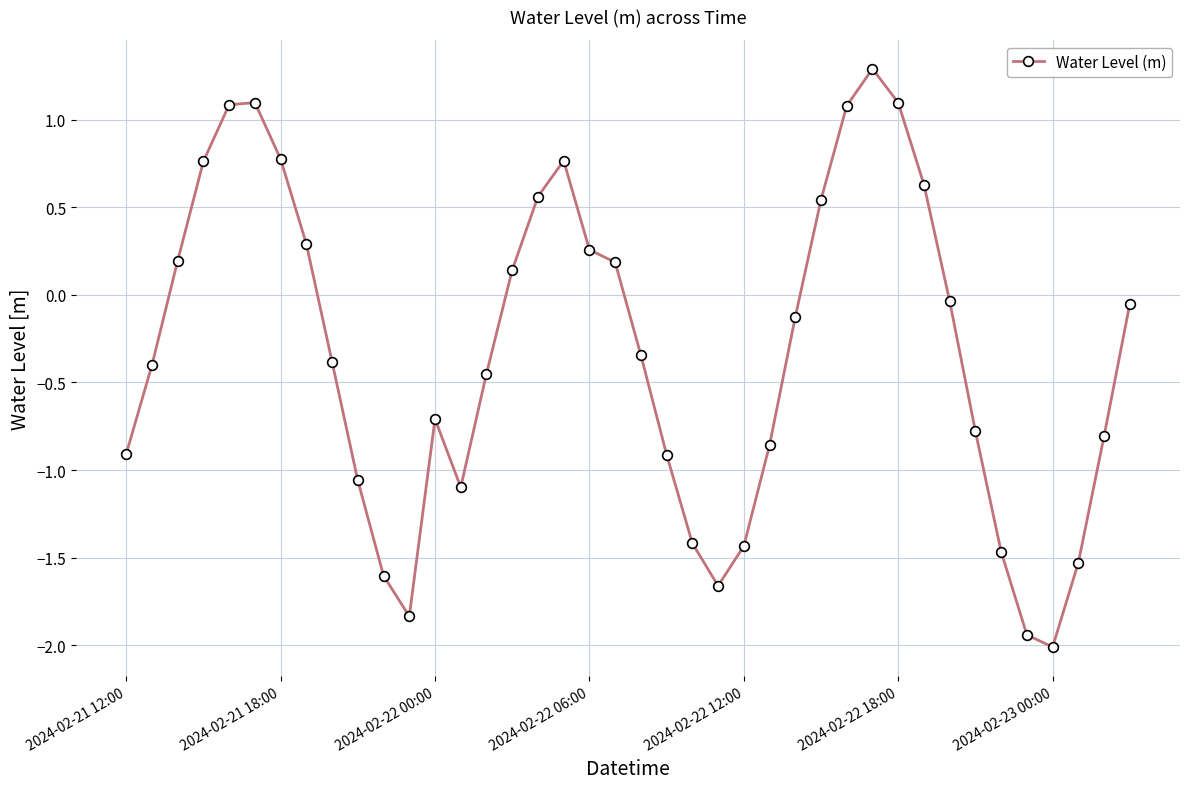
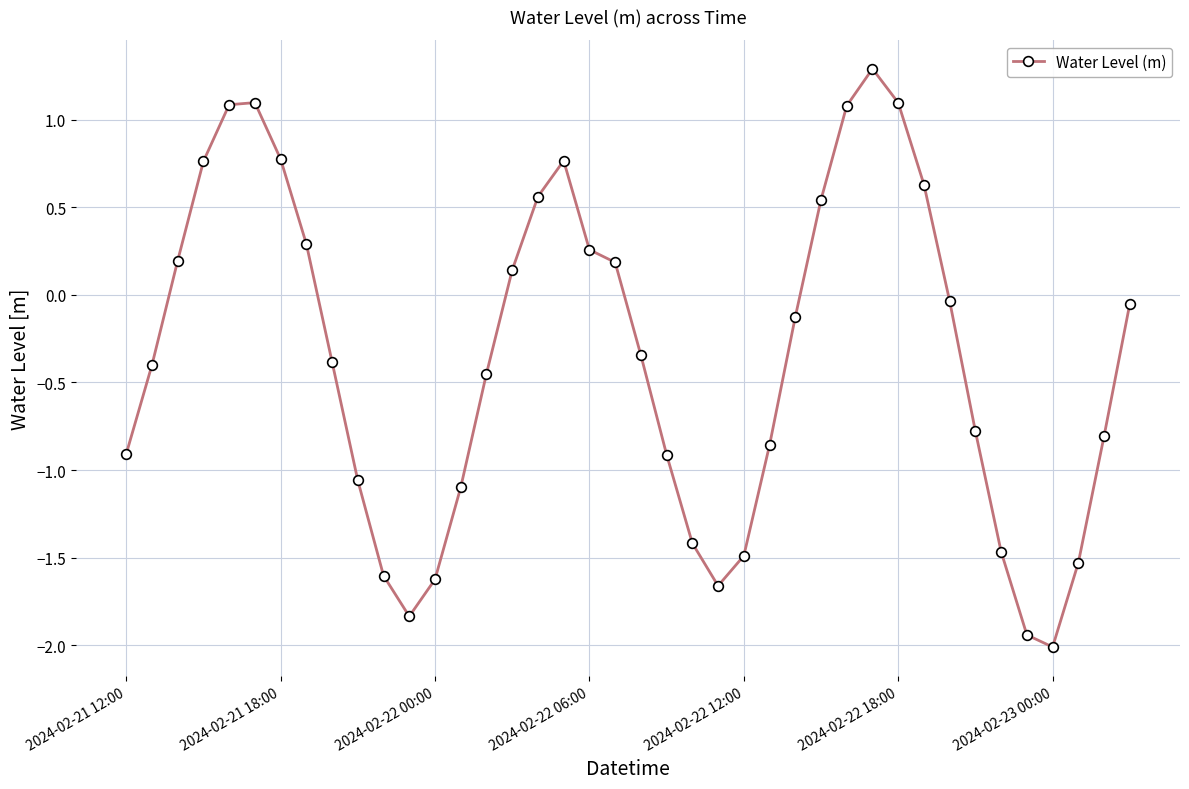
  {
    "2024-02-21 12:00": -0.91,
    "2024-02-21 18:00": 0.78,
-   "2024-02-22 00:00": -0.71,
+   "2024-02-22 00:00": -1.62,
    "2024-02-22 06:00": 0.26,
-   "2024-02-22 12:00": -1.43,
+   "2024-02-22 12:00": -1.49,
    "2024-02-22 18:00": 1.10,
    "2024-02-23 00:00": -2.01
  }
